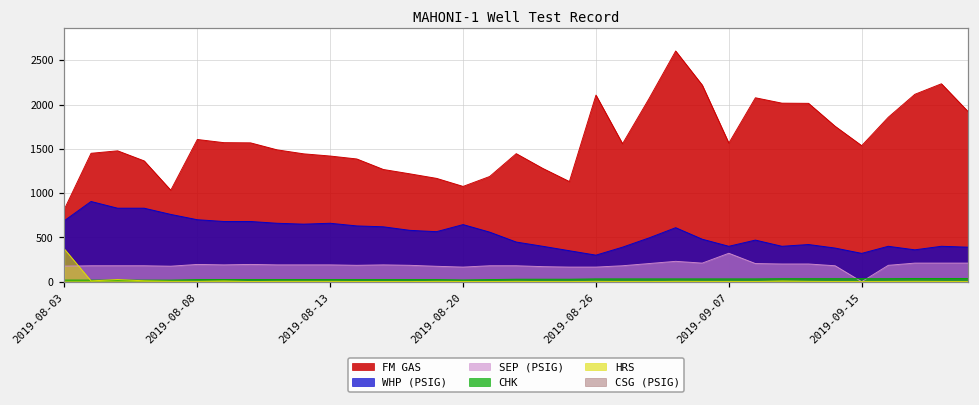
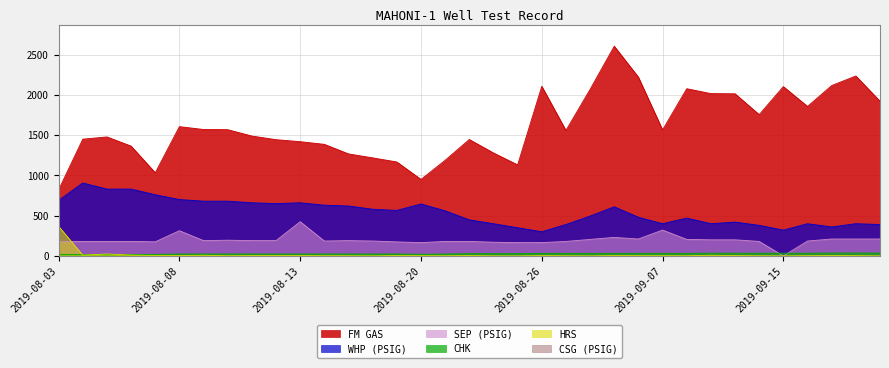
  {
    "FM GAS": {
      "2019-08-03": 800,
      "2019-08-08": 1600,
      "2019-08-13": 1400,
-     "2019-08-20": 1100,
+     "2019-08-20": 1000,
      "2019-08-26": 2100,
      "2019-09-07": 1600,
-     "2019-09-15": 1500
+     "2019-09-15": 2100
    },
    "WHP (PSIG)": {
      "2019-08-03": 700,
      "2019-08-08": 700,
      "2019-08-13": 700,
      "2019-08-20": 600,
      "2019-08-26": 300,
      "2019-09-07": 400,
      "2019-09-15": 300
    },
    "SEP (PSIG)": {
      "2019-08-03": 200,
-     "2019-08-08": 200,
-     "2019-08-13": 200,
+     "2019-08-08": 300,
+     "2019-08-13": 400,
      "2019-08-20": 200,
      "2019-08-26": 200,
      "2019-09-07": 300
    },
    "CHK": {
      "2019-09-15": 0
    },
    "HRS": {
      "2019-08-03": 400
    }
  }
